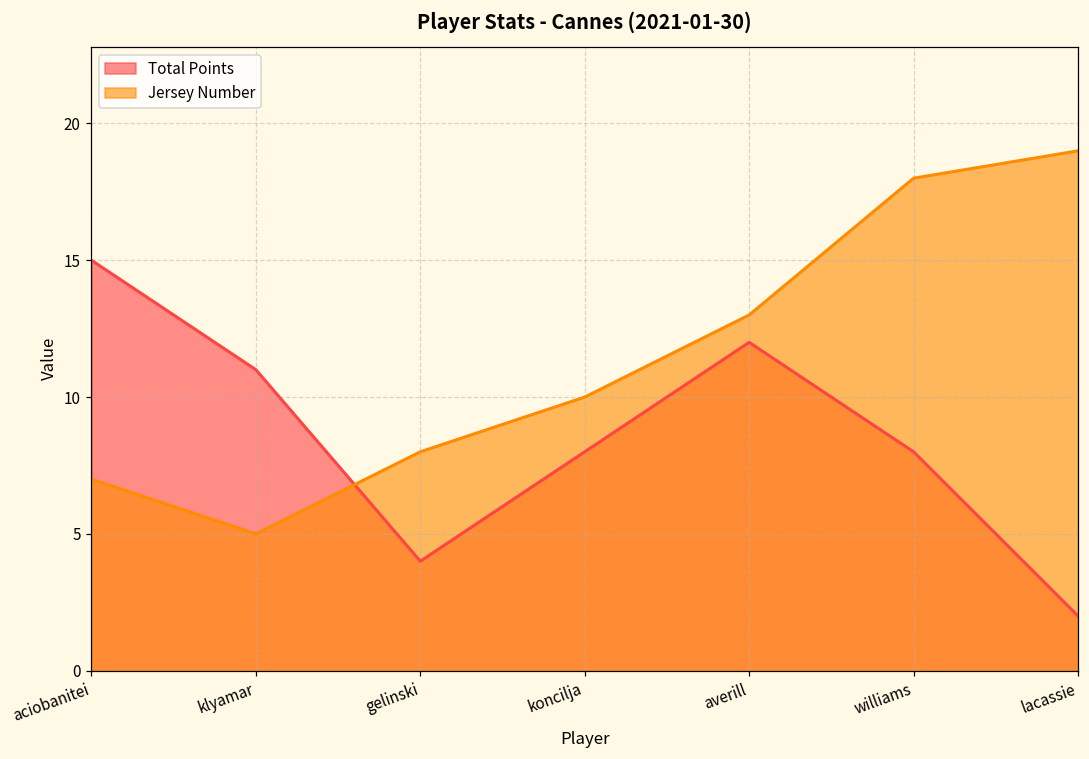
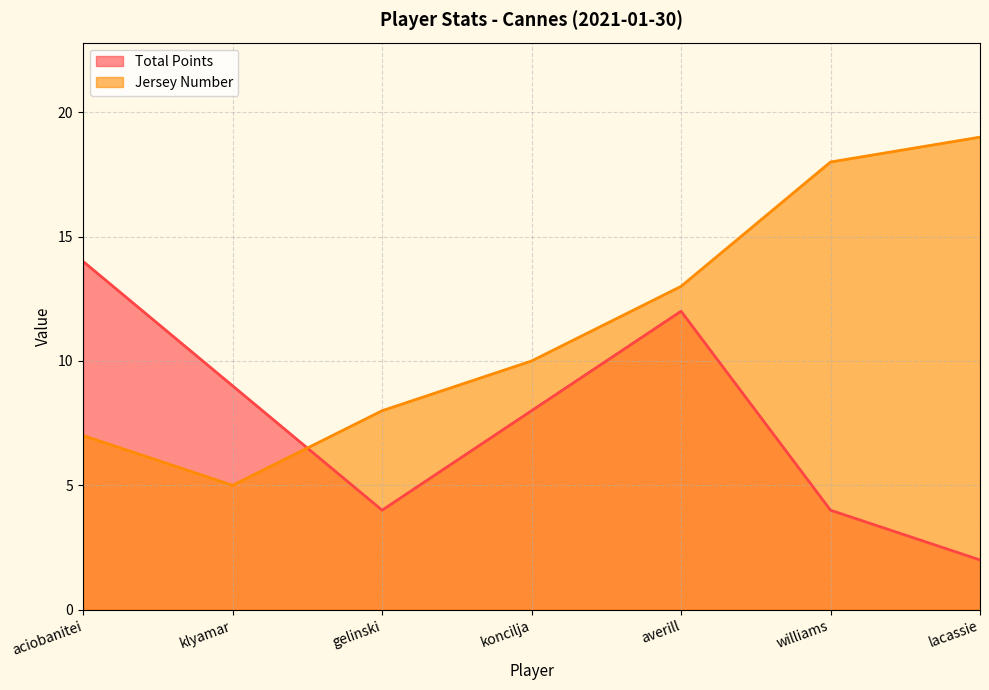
  {
    "Total Points": {
-     "aciobanitei": 15,
-     "klyamar": 11,
+     "aciobanitei": 14,
+     "klyamar": 9,
      "gelinski": 4,
      "koncilja": 8,
      "averill": 12,
-     "williams": 8,
+     "williams": 4,
      "lacassie": 2
    },
    "Jersey Number": {
      "aciobanitei": 7,
      "klyamar": 5,
      "gelinski": 8,
      "koncilja": 10,
      "averill": 13,
      "williams": 18,
      "lacassie": 19
    }
  }
